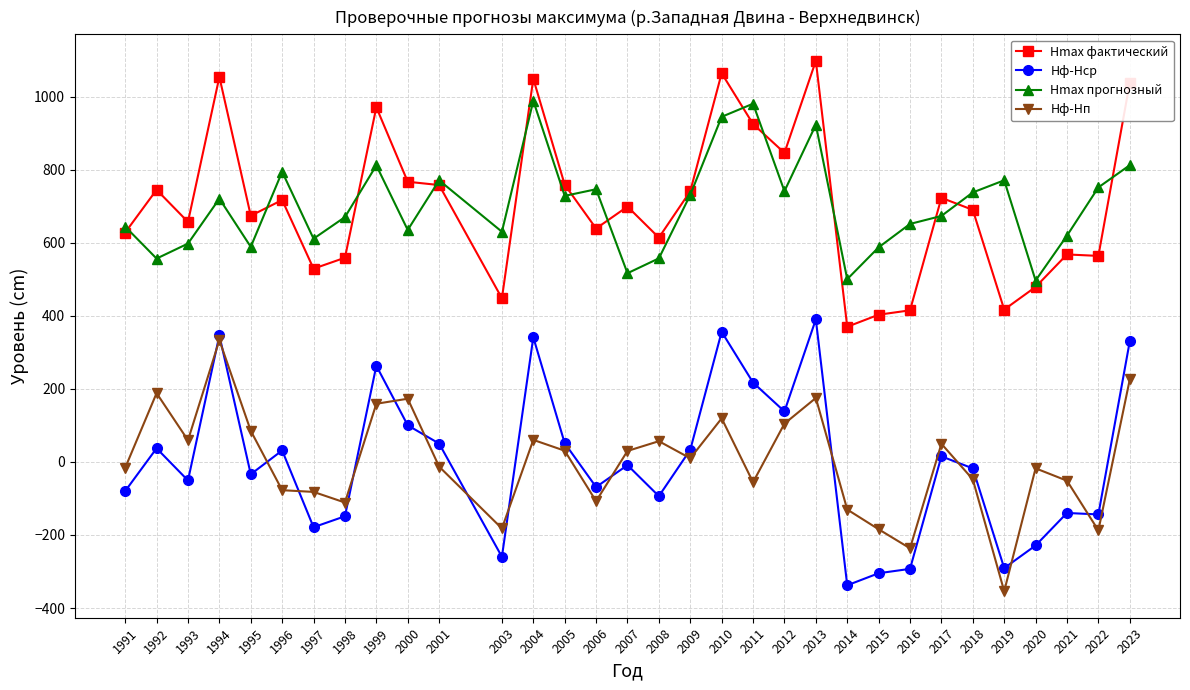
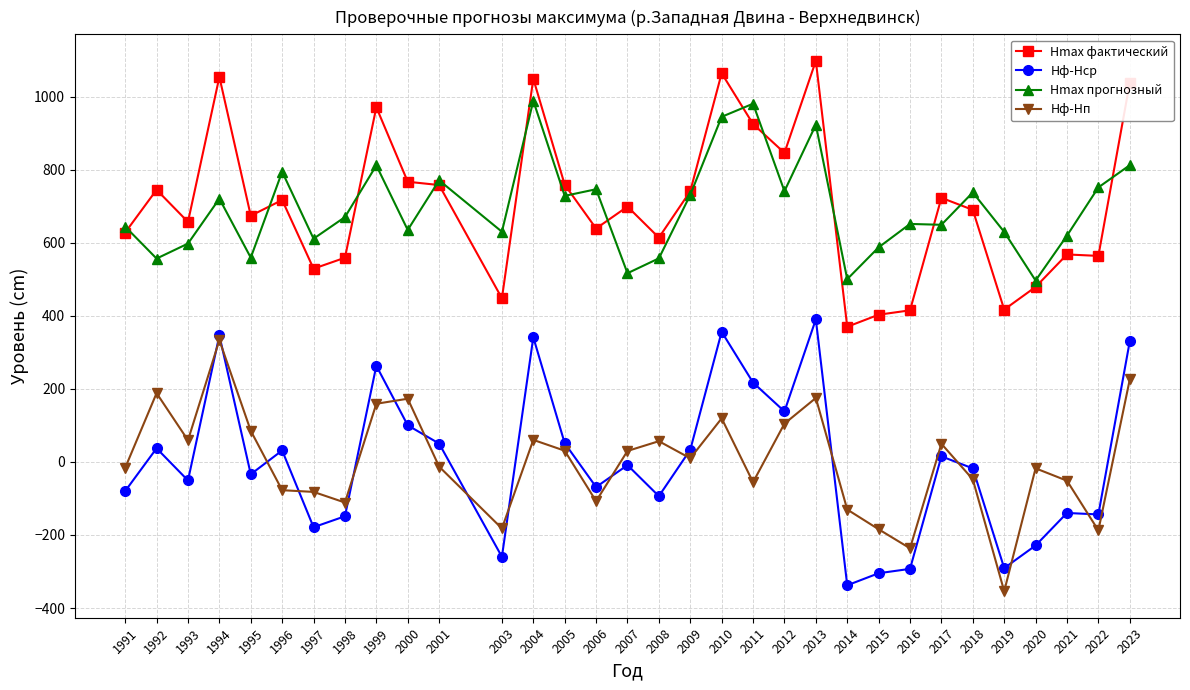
  {
    "Hmax фактический": {
      "1991": 630,
      "1992": 750,
      "1993": 660,
      "1994": 1050,
      "1995": 670,
      "1996": 720,
      "1997": 530,
      "1998": 560,
      "1999": 970,
      "2000": 770,
      "2001": 760,
      "2003": 450,
      "2004": 1050,
      "2005": 760,
      "2006": 640,
      "2007": 700,
      "2008": 610,
      "2009": 740,
      "2010": 1060,
      "2011": 930,
      "2012": 850,
      "2013": 1100,
      "2014": 370,
      "2015": 400,
      "2016": 420,
      "2017": 720,
      "2018": 690,
      "2019": 420,
      "2020": 480,
      "2021": 570,
      "2022": 560
    },
    "Hф-Hср": {
      "1991": -80,
      "1992": 40,
      "1993": -50,
      "1994": 350,
      "1995": -30,
      "1996": 30,
      "1997": -180,
      "1998": -150,
      "1999": 260,
      "2000": 100,
      "2001": 50,
      "2003": -260,
      "2004": 340,
      "2005": 50,
      "2006": -70,
      "2007": -10,
      "2008": -90,
      "2009": 30,
      "2010": 360,
      "2011": 220,
      "2012": 140,
      "2013": 390,
      "2014": -340,
      "2015": -300,
      "2016": -290,
      "2017": 20,
      "2018": -20,
      "2019": -290,
      "2020": -230,
      "2021": -140,
      "2022": -140,
      "2023": 330
    },
    "Hmax прогнозный": {
      "1991": 640,
      "1992": 560,
      "1993": 600,
      "1994": 720,
-     "1995": 590,
+     "1995": 560,
      "1996": 790,
      "1997": 610,
      "1998": 670,
      "1999": 810,
      "2000": 640,
      "2001": 770,
      "2003": 630,
      "2004": 990,
      "2005": 730,
      "2006": 750,
      "2007": 520,
      "2008": 560,
      "2009": 730,
      "2010": 940,
      "2011": 980,
      "2012": 740,
      "2013": 920,
      "2014": 500,
      "2015": 590,
      "2016": 650,
-     "2017": 670,
+     "2017": 650,
      "2018": 740,
-     "2019": 770,
+     "2019": 630,
      "2020": 500,
      "2021": 620,
      "2022": 750,
      "2023": 810
    },
    "Hф-Hп": {
      "1991": -20,
      "1992": 190,
      "1993": 60,
      "1994": 330,
      "1995": 90,
      "1996": -80,
      "1997": -80,
      "1998": -110,
      "1999": 160,
      "2000": 170,
      "2001": -10,
      "2003": -180,
      "2004": 60,
      "2005": 30,
      "2006": -110,
      "2007": 30,
      "2008": 60,
      "2009": 10,
      "2010": 120,
      "2011": -60,
      "2012": 100,
      "2013": 180,
      "2014": -130,
      "2015": -180,
      "2016": -240,
      "2017": 50,
      "2018": -50,
      "2019": -350,
      "2020": -20,
      "2021": -50,
      "2022": -190,
      "2023": 230
    }
  }
